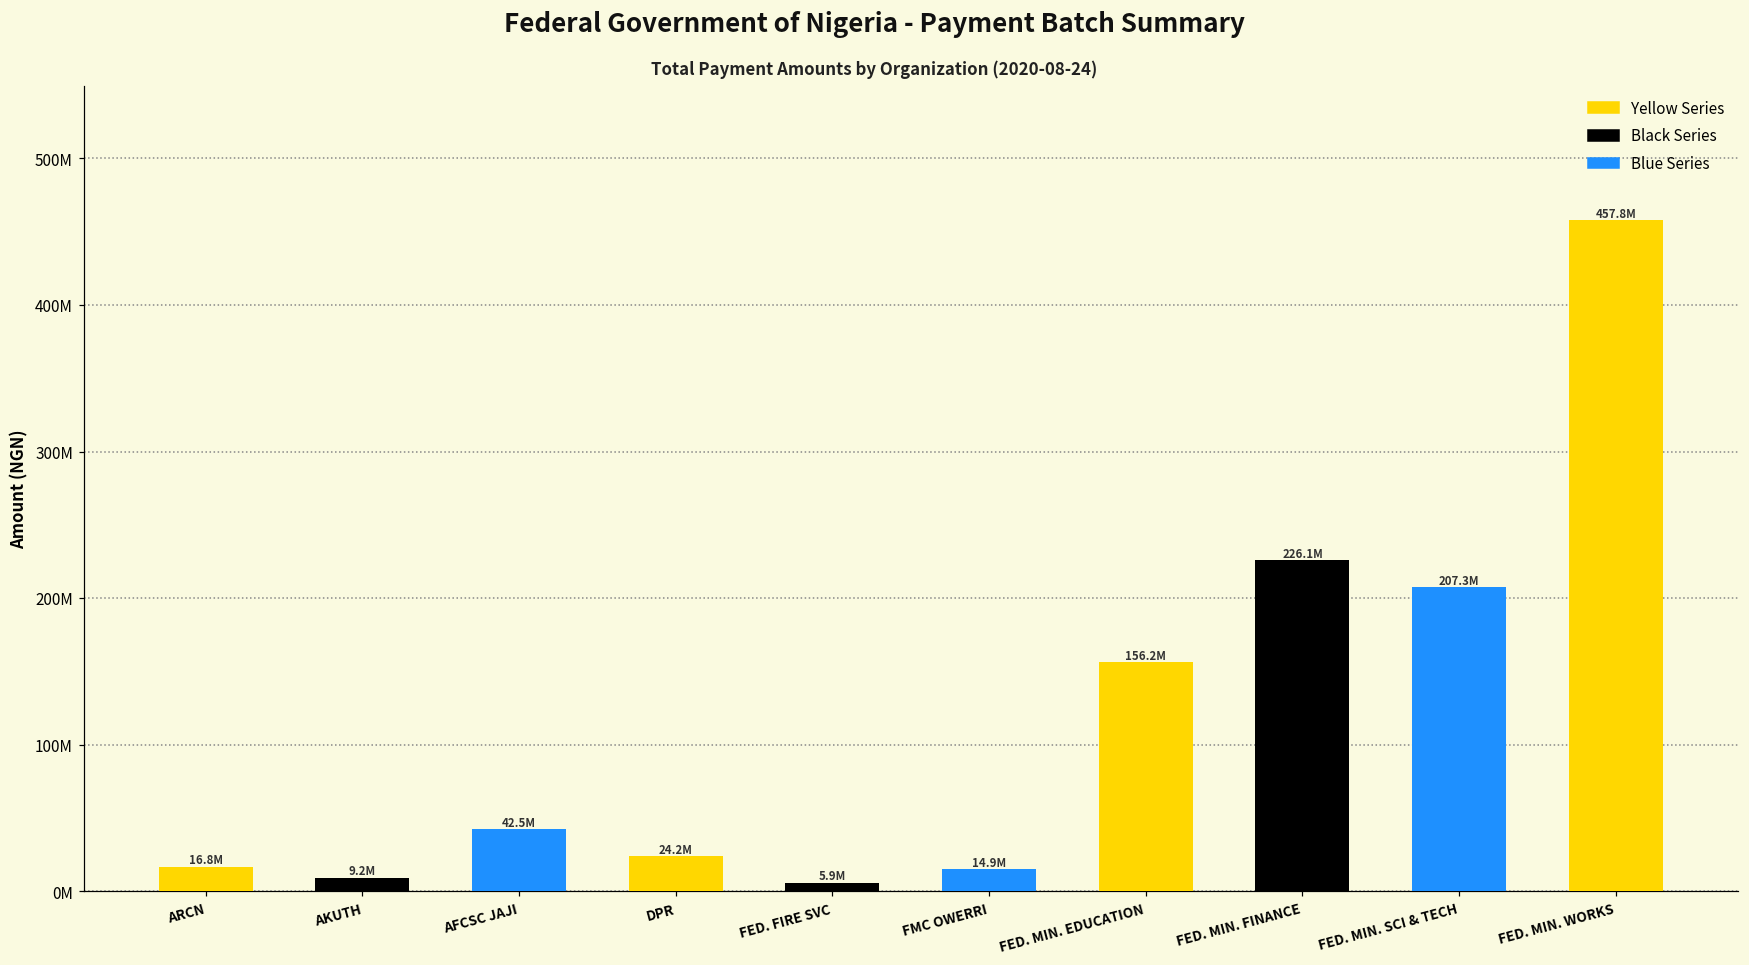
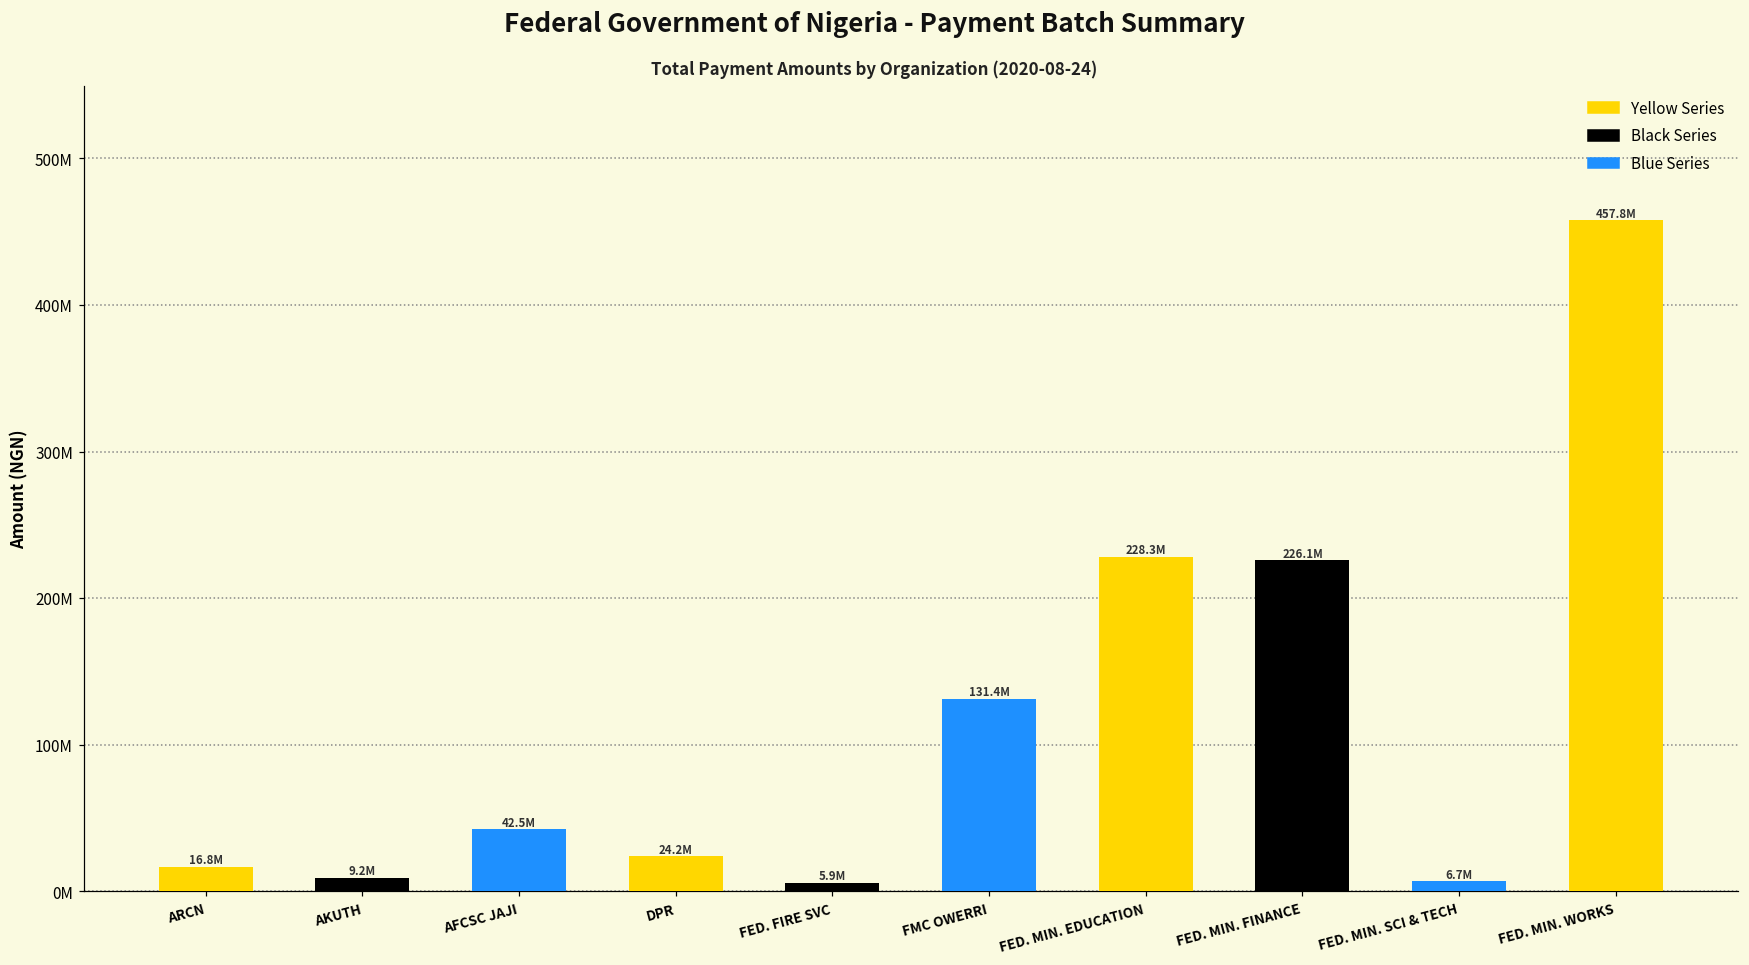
  {
    "ARCN": "16.8M",
    "AKUTH": "9.2M",
    "AFCSC JAJI": "42.5M",
    "DPR": "24.2M",
    "FED. FIRE SVC": "5.9M",
-   "FMC OWERRI": "14.9M",
-   "FED. MIN. EDUCATION": "156.2M",
+   "FMC OWERRI": "131.4M",
+   "FED. MIN. EDUCATION": "228.3M",
    "FED. MIN. FINANCE": "226.1M",
-   "FED. MIN. SCI & TECH": "207.3M",
+   "FED. MIN. SCI & TECH": "6.7M",
    "FED. MIN. WORKS": "457.8M"
  }
